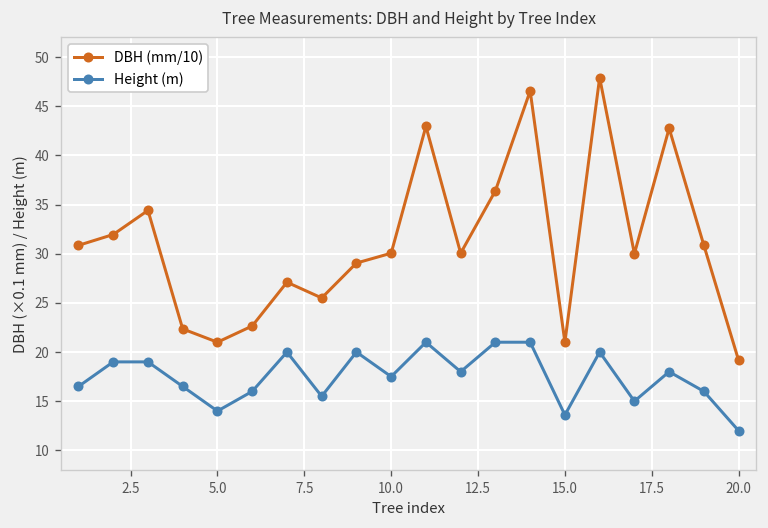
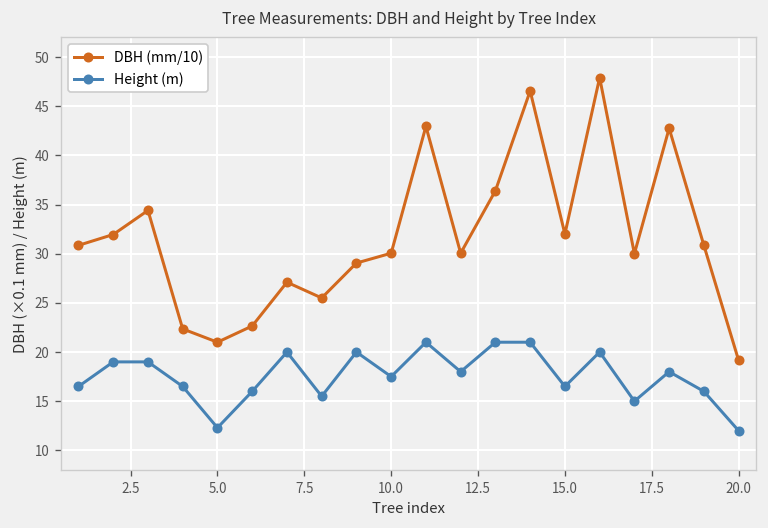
  {
    "DBH (mm/10)": {
      "5.0": 21,
      "10.0": 30,
-     "15.0": 21,
+     "15.0": 32,
      "20.0": 19
    },
    "Height (m)": {
-     "5.0": 14,
+     "5.0": 12,
      "10.0": 18,
-     "15.0": 14,
+     "15.0": 17,
      "20.0": 12
    }
  }
